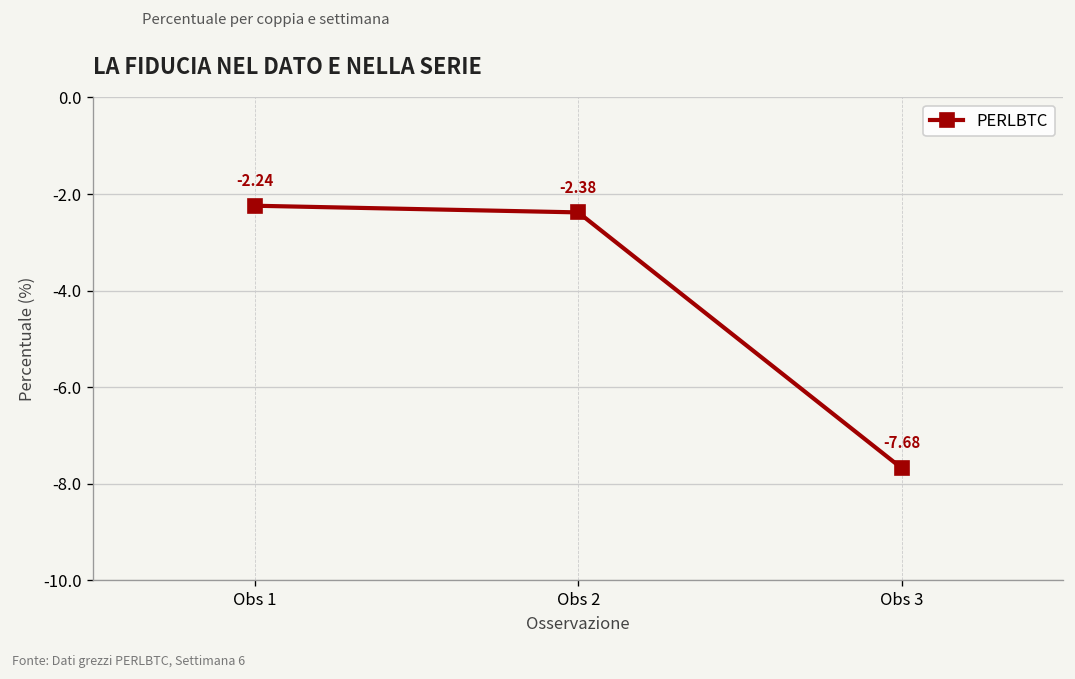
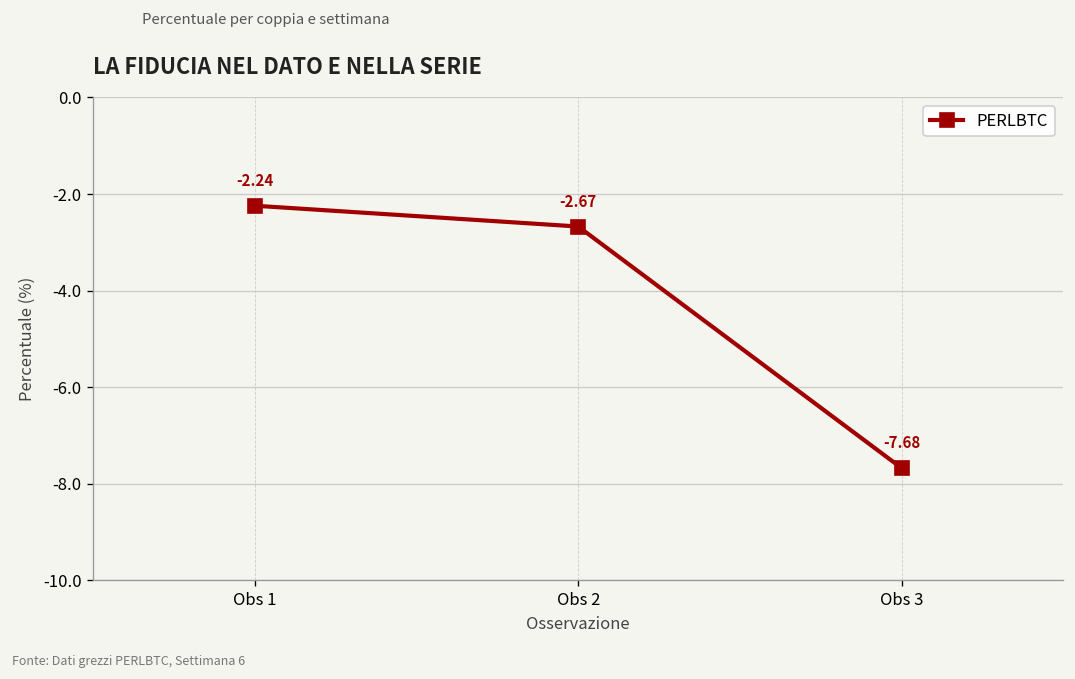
  {
    "Obs 1": -2.24,
-   "Obs 2": -2.38,
+   "Obs 2": -2.67,
    "Obs 3": -7.68
  }
